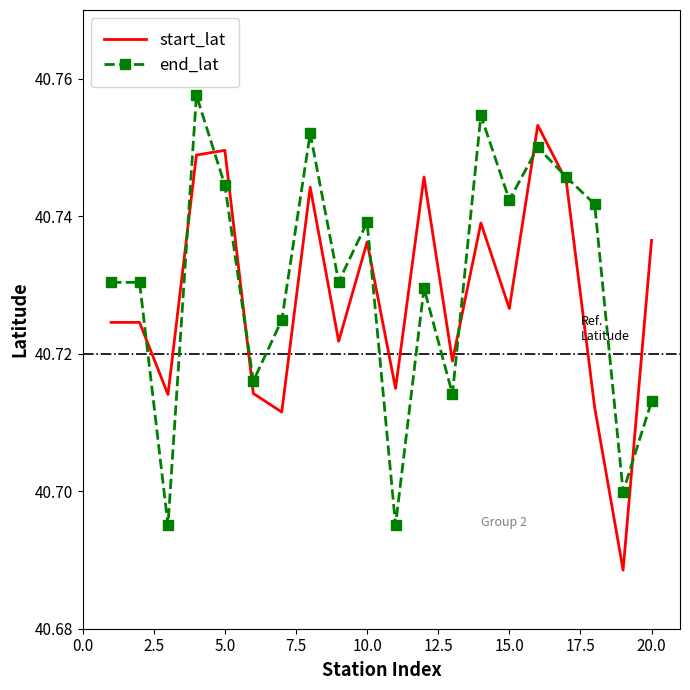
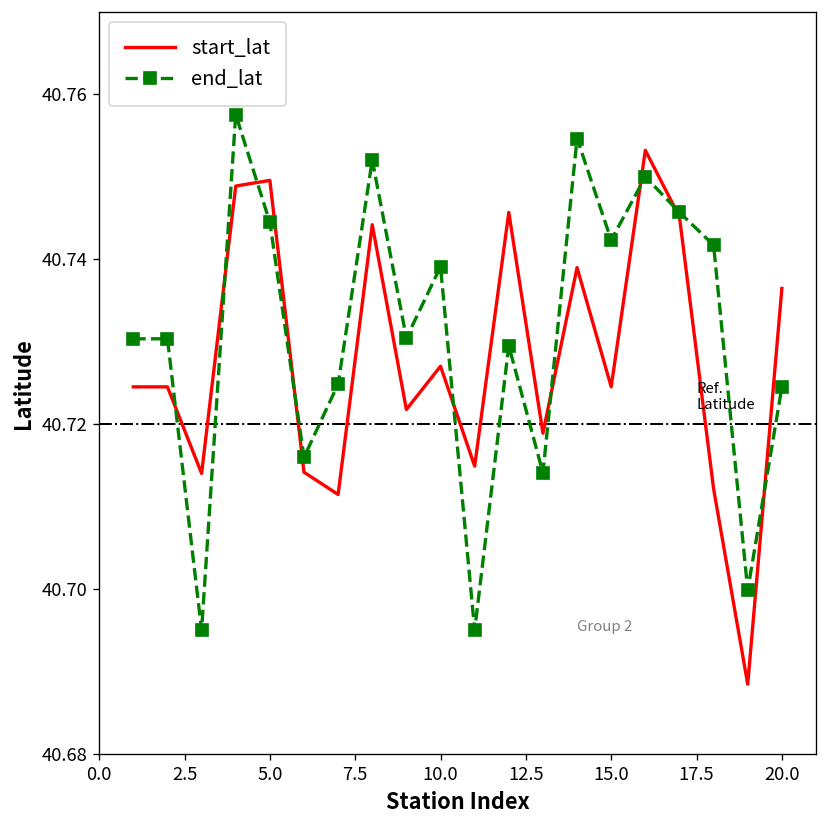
  {
    "start_lat": {
      "5.0": 40.750,
-     "10.0": 40.736,
-     "15.0": 40.727,
+     "10.0": 40.727,
+     "15.0": 40.725,
      "20.0": 40.736
    },
    "end_lat": {
      "5.0": 40.745,
      "10.0": 40.739,
      "15.0": 40.742,
-     "20.0": 40.713
+     "20.0": 40.725
    }
  }
